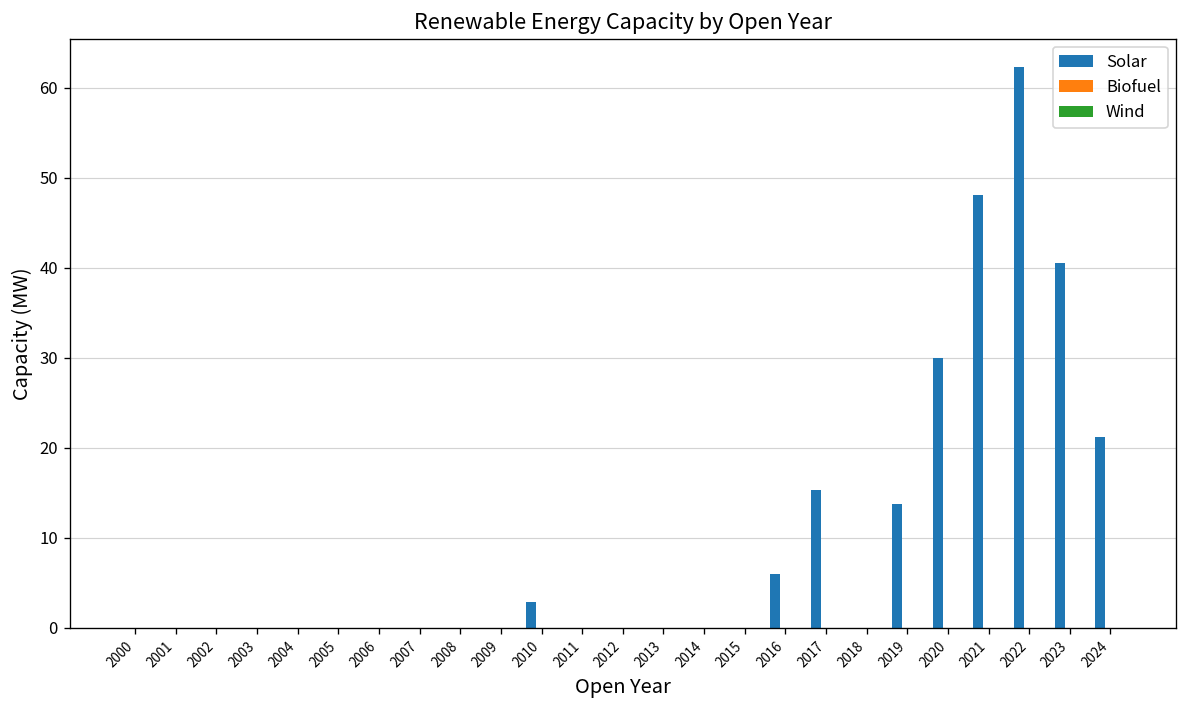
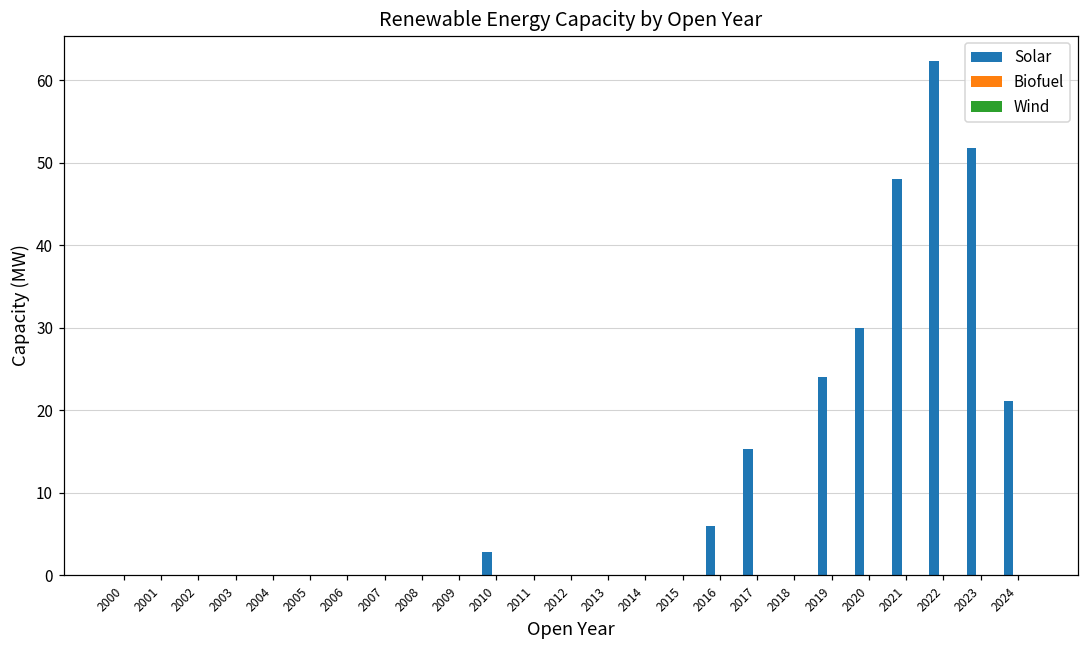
  {
    "Solar": {
      "2000": 0,
      "2001": 0,
      "2002": 0,
      "2003": 0,
      "2004": 0,
      "2005": 0,
      "2006": 0,
      "2007": 0,
      "2008": 0,
      "2009": 0,
      "2010": 3,
      "2011": 0,
      "2012": 0,
      "2013": 0,
      "2014": 0,
      "2015": 0,
      "2016": 6,
      "2017": 15,
      "2018": 0,
-     "2019": 14,
+     "2019": 24,
      "2020": 30,
      "2021": 48,
      "2022": 62,
-     "2023": 41,
+     "2023": 52,
      "2024": 21
    },
    "Biofuel": {
      "2000": 0,
      "2001": 0,
      "2002": 0,
      "2003": 0,
      "2004": 0,
      "2005": 0,
      "2006": 0,
      "2007": 0,
      "2008": 0,
      "2009": 0,
      "2010": 0,
      "2011": 0,
      "2012": 0,
      "2013": 0,
      "2014": 0,
      "2015": 0,
      "2016": 0,
      "2017": 0,
      "2018": 0,
      "2019": 0,
      "2020": 0,
      "2021": 0,
      "2022": 0,
      "2023": 0,
      "2024": 0
    },
    "Wind": {
      "2000": 0,
      "2001": 0,
      "2002": 0,
      "2003": 0,
      "2004": 0,
      "2005": 0,
      "2006": 0,
      "2007": 0,
      "2008": 0,
      "2009": 0,
      "2010": 0,
      "2011": 0,
      "2012": 0,
      "2013": 0,
      "2014": 0,
      "2015": 0,
      "2016": 0,
      "2017": 0,
      "2018": 0,
      "2019": 0,
      "2020": 0,
      "2021": 0,
      "2022": 0,
      "2023": 0,
      "2024": 0
    }
  }
